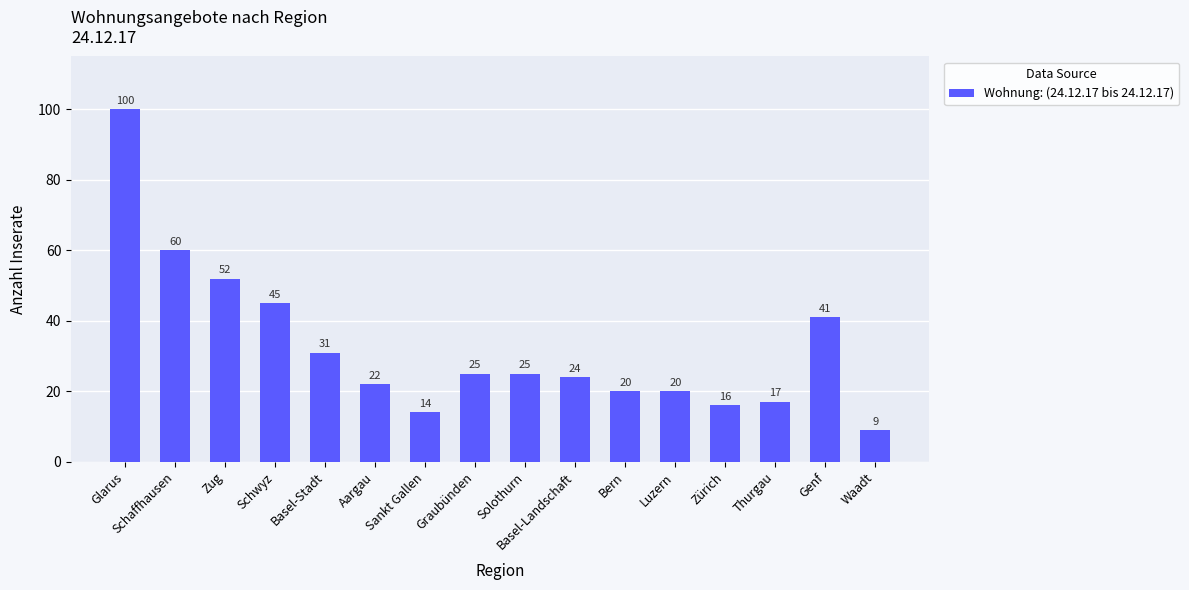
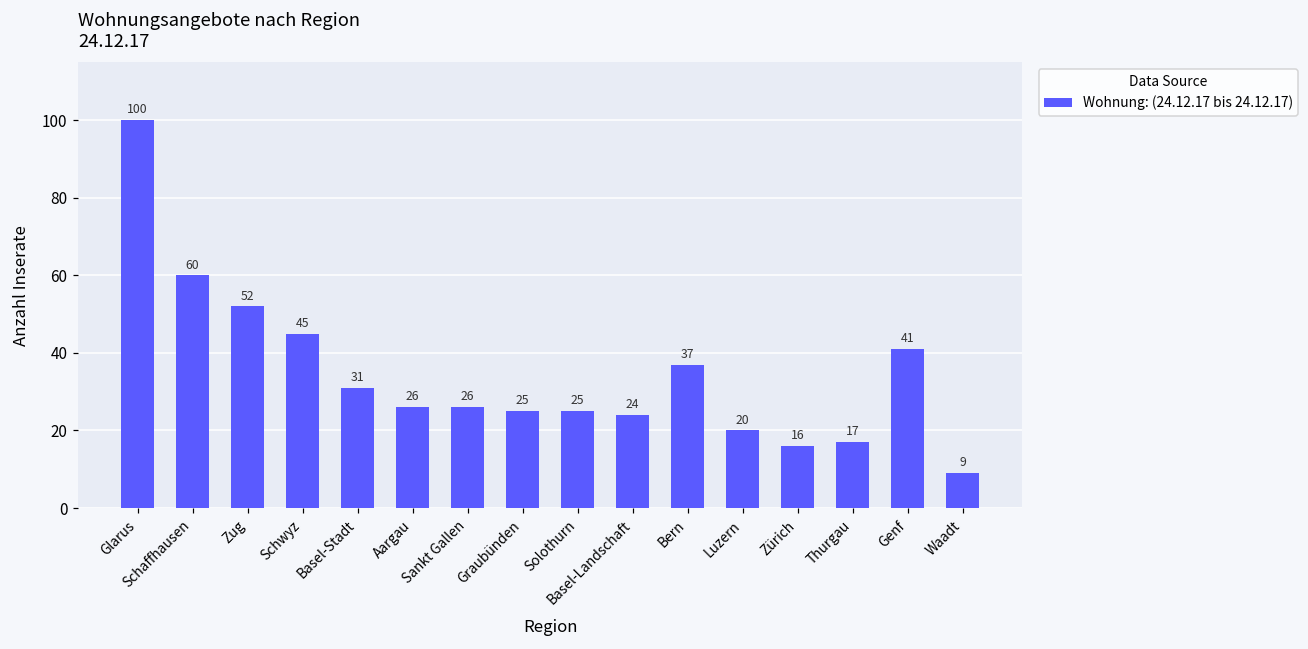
  {
    "Glarus": 100,
    "Schaffhausen": 60,
    "Zug": 52,
    "Schwyz": 45,
    "Basel-Stadt": 31,
-   "Aargau": 22,
-   "Sankt Gallen": 14,
+   "Aargau": 26,
+   "Sankt Gallen": 26,
    "Graubünden": 25,
    "Solothurn": 25,
    "Basel-Landschaft": 24,
-   "Bern": 20,
+   "Bern": 37,
    "Luzern": 20,
    "Zürich": 16,
    "Thurgau": 17,
    "Genf": 41,
    "Waadt": 9
  }
